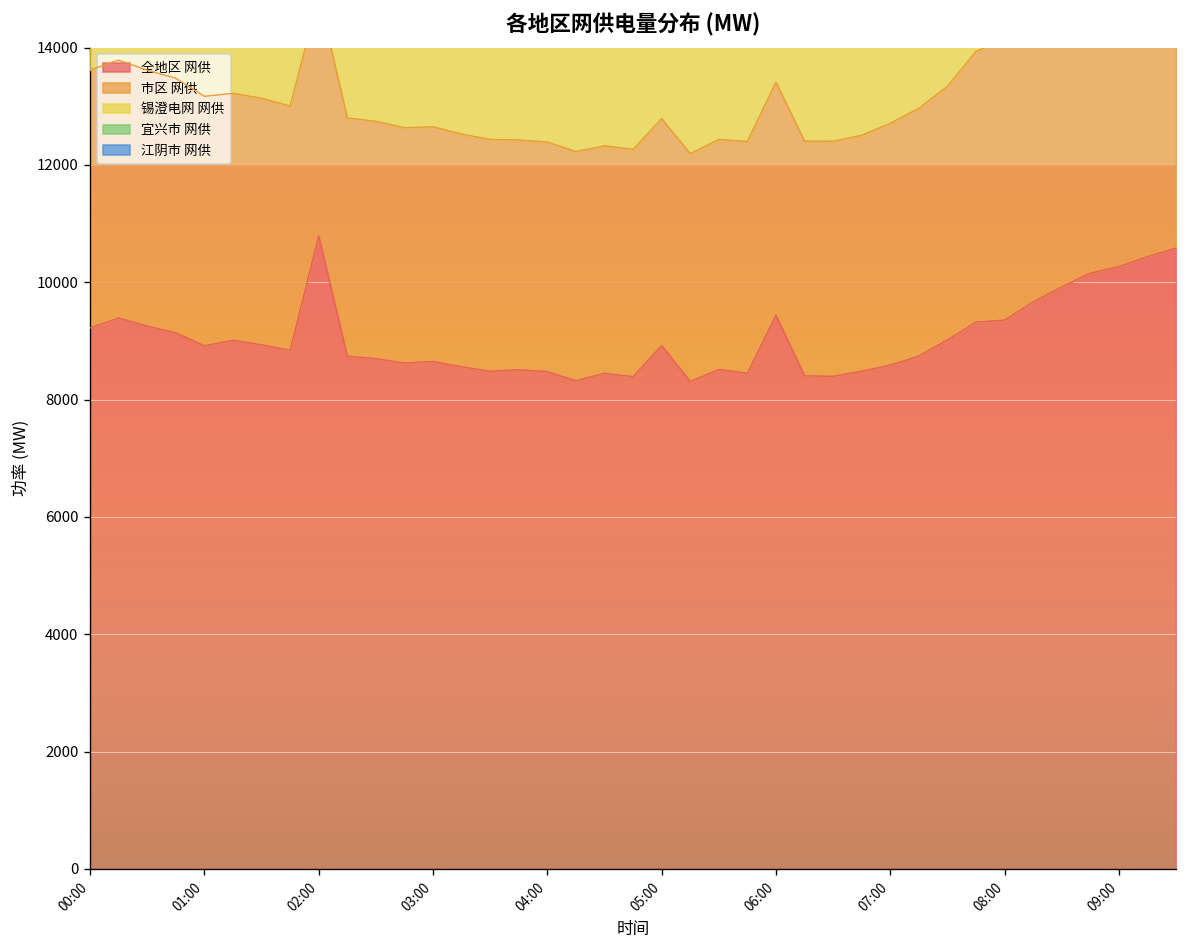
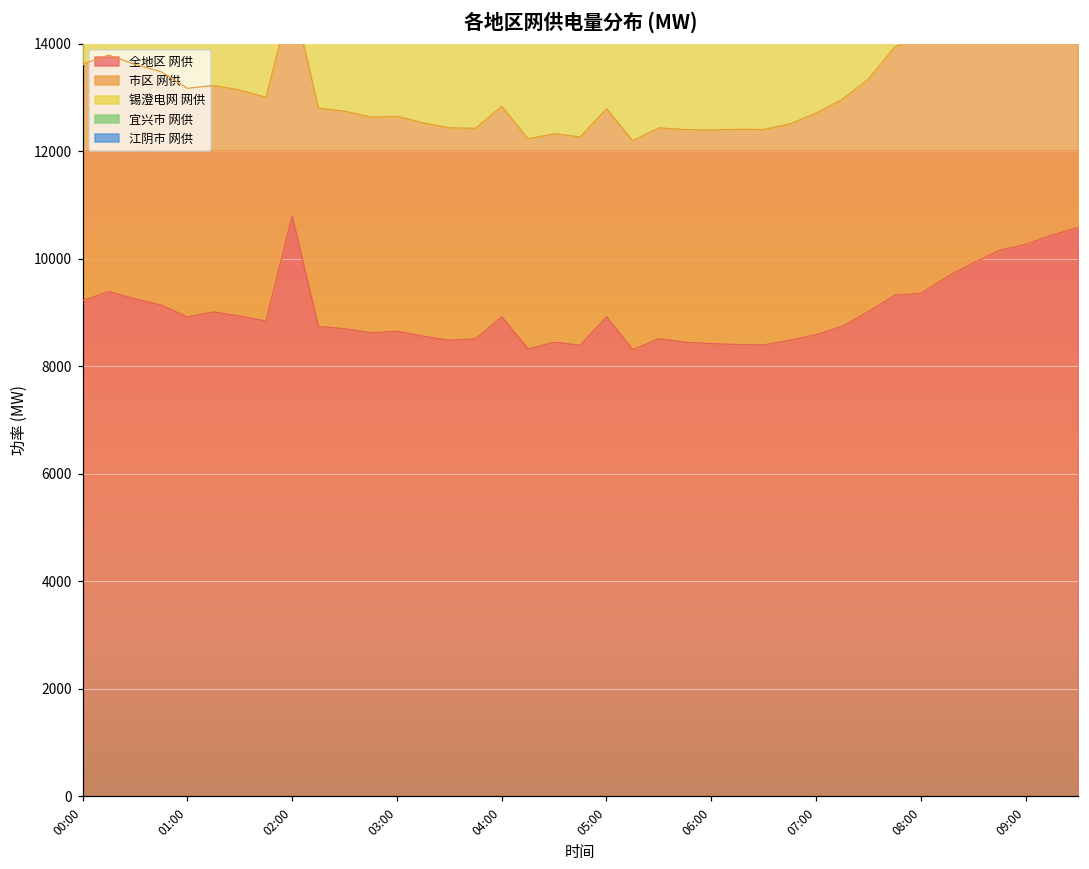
  {
    "全地区 网供": {
      "00:00": 9200,
      "01:00": 8900,
      "02:00": 10800,
      "03:00": 8700,
-     "04:00": 8500,
+     "04:00": 8900,
      "05:00": 8900,
-     "06:00": 9400,
+     "06:00": 8400,
      "07:00": 8600,
      "08:00": 9400,
      "09:00": 10300
    }
  }
